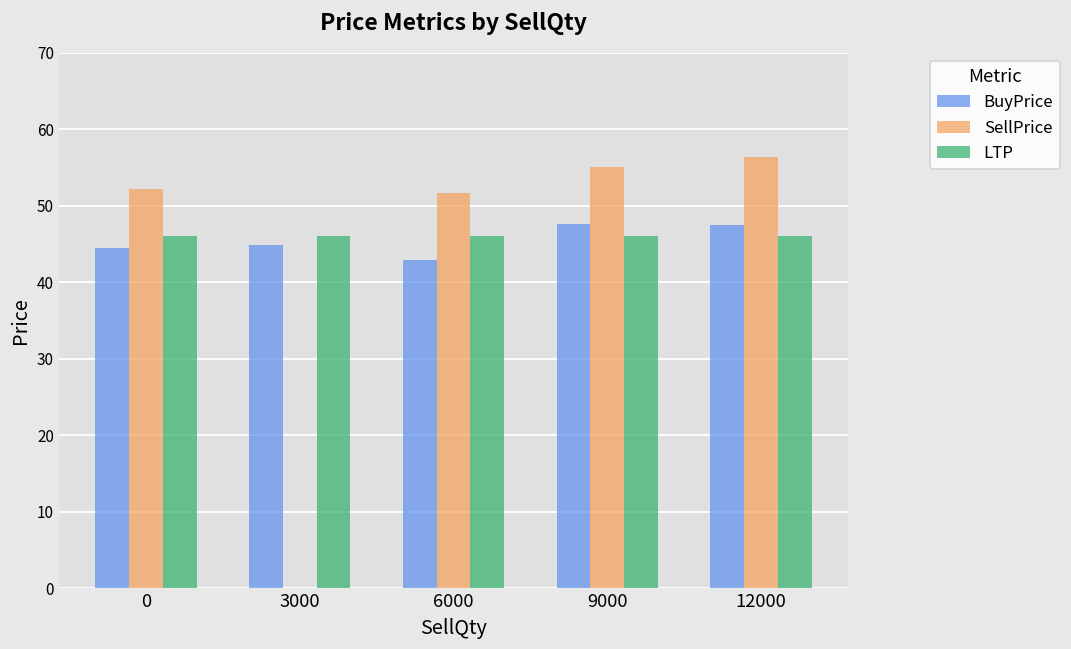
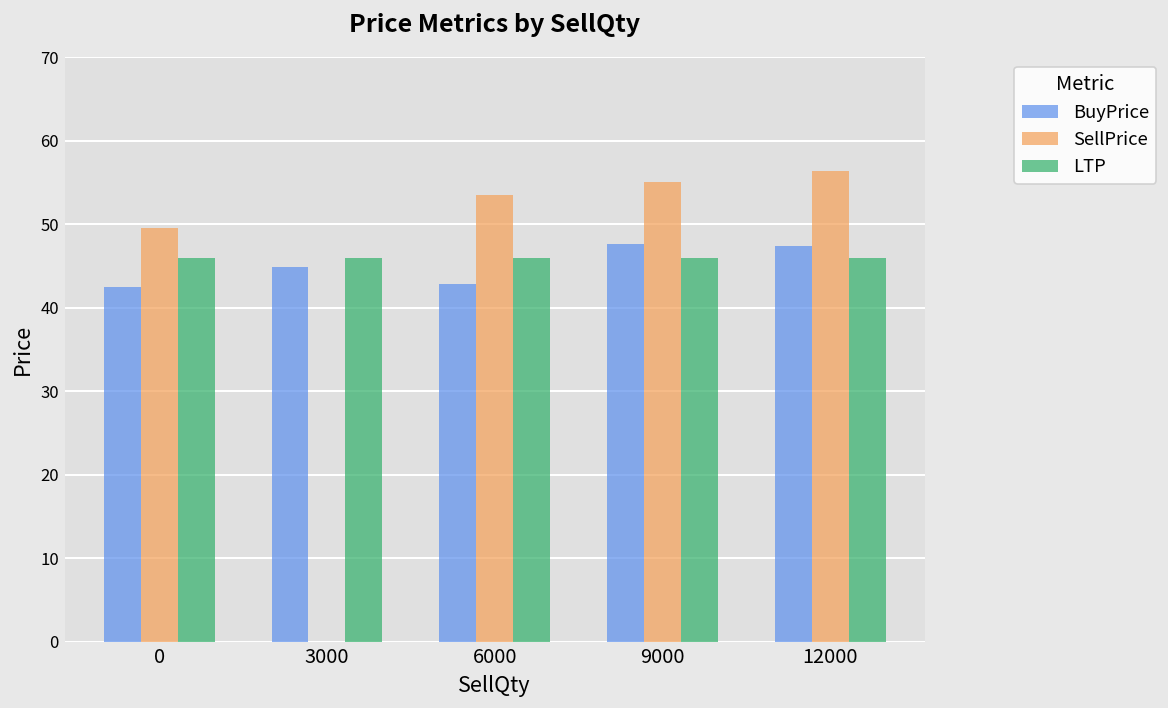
  {
    "BuyPrice": {
-     "0": 44,
+     "0": 43,
      "3000": 45,
      "6000": 43,
      "9000": 48,
      "12000": 47
    },
    "SellPrice": {
-     "0": 52,
+     "0": 50,
      "3000": 0,
-     "6000": 52,
+     "6000": 53,
      "9000": 55,
      "12000": 56
    },
    "LTP": {
      "0": 46,
      "3000": 46,
      "6000": 46,
      "9000": 46,
      "12000": 46
    }
  }
